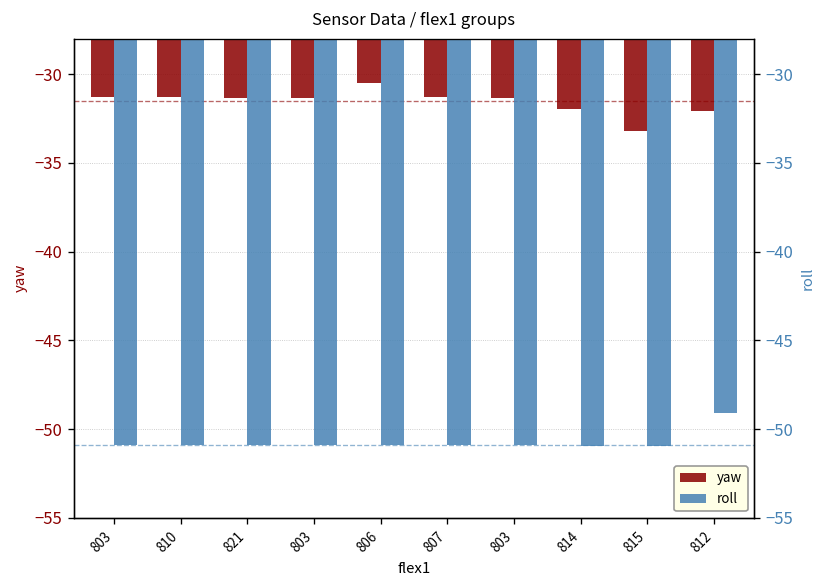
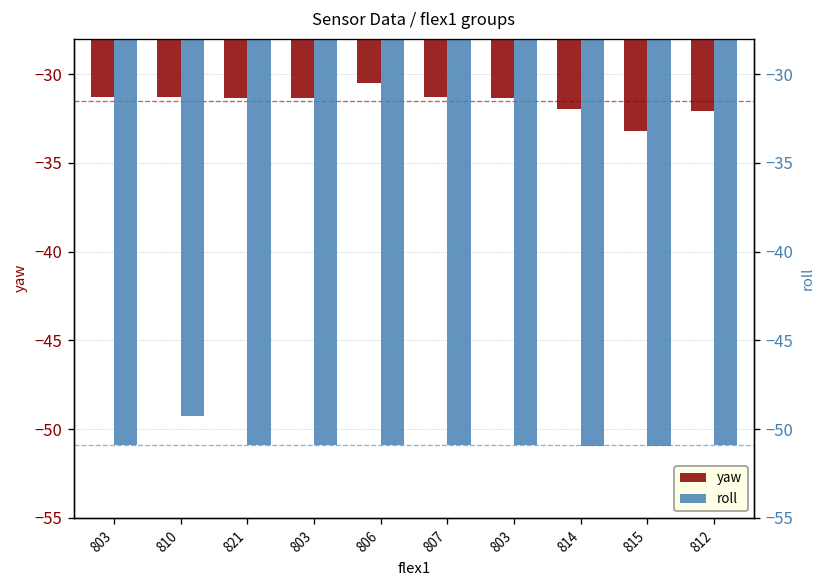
  {
    "yaw": {
      "810": -31.3,
      "821": -31.3,
      "806": -30.5,
      "807": -31.3,
      "814": -32.0,
      "815": -33.2,
      "812": -32.1
    },
    "roll": {
-     "810": -50.9,
+     "810": -49.3,
      "821": -50.9,
      "806": -50.9,
      "807": -50.9,
      "814": -50.9,
      "815": -50.9,
-     "812": -49.1
+     "812": -50.9
    }
  }
